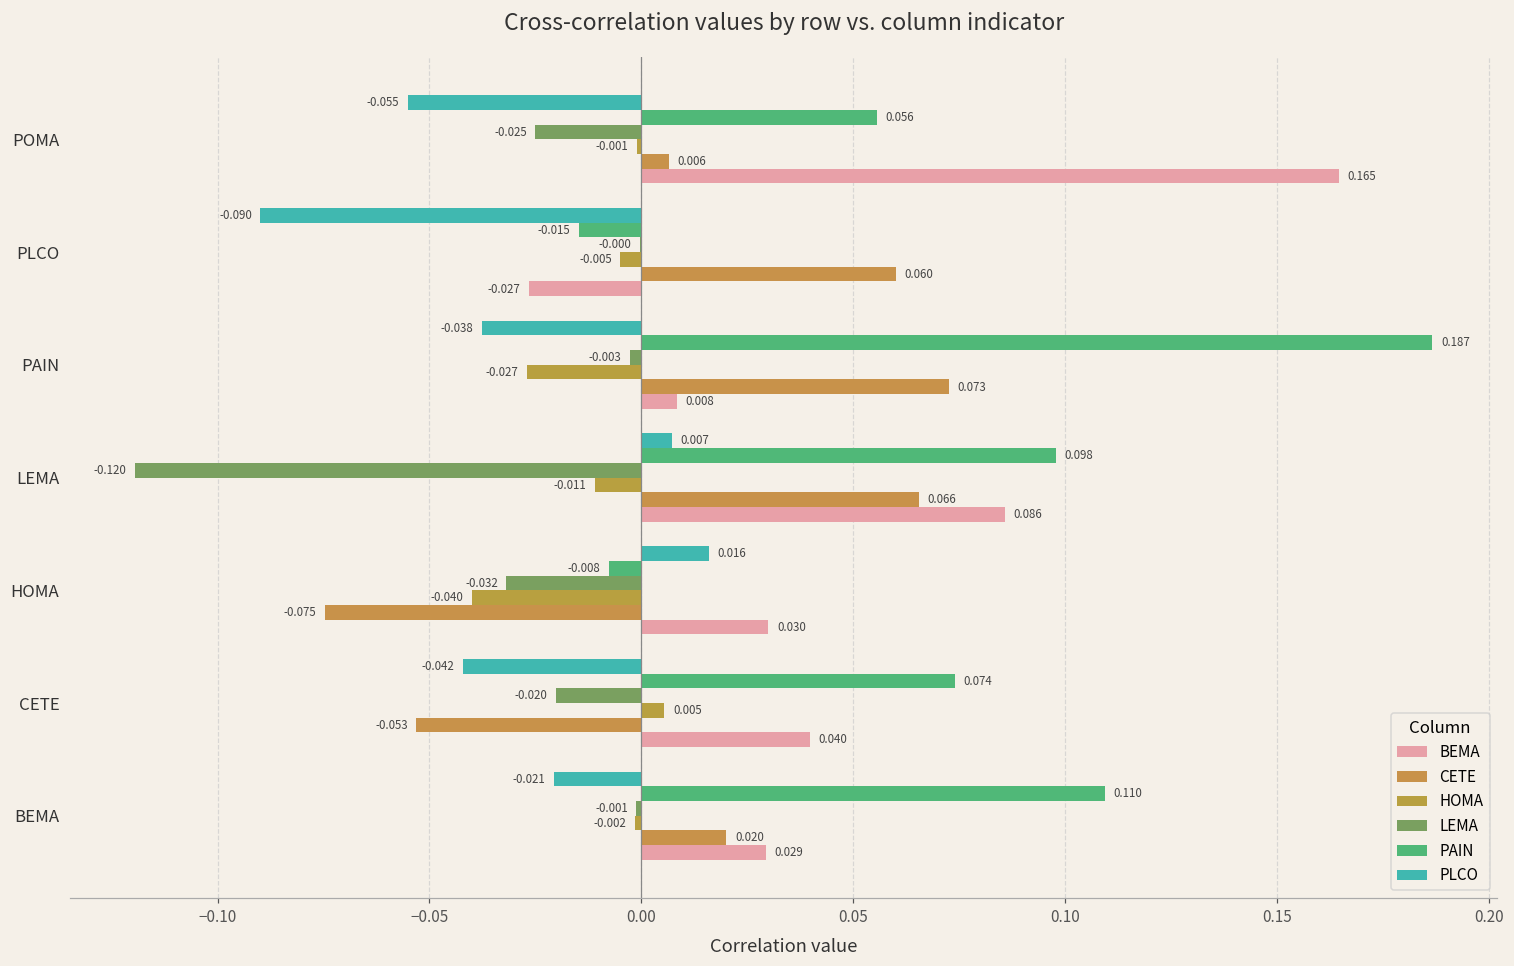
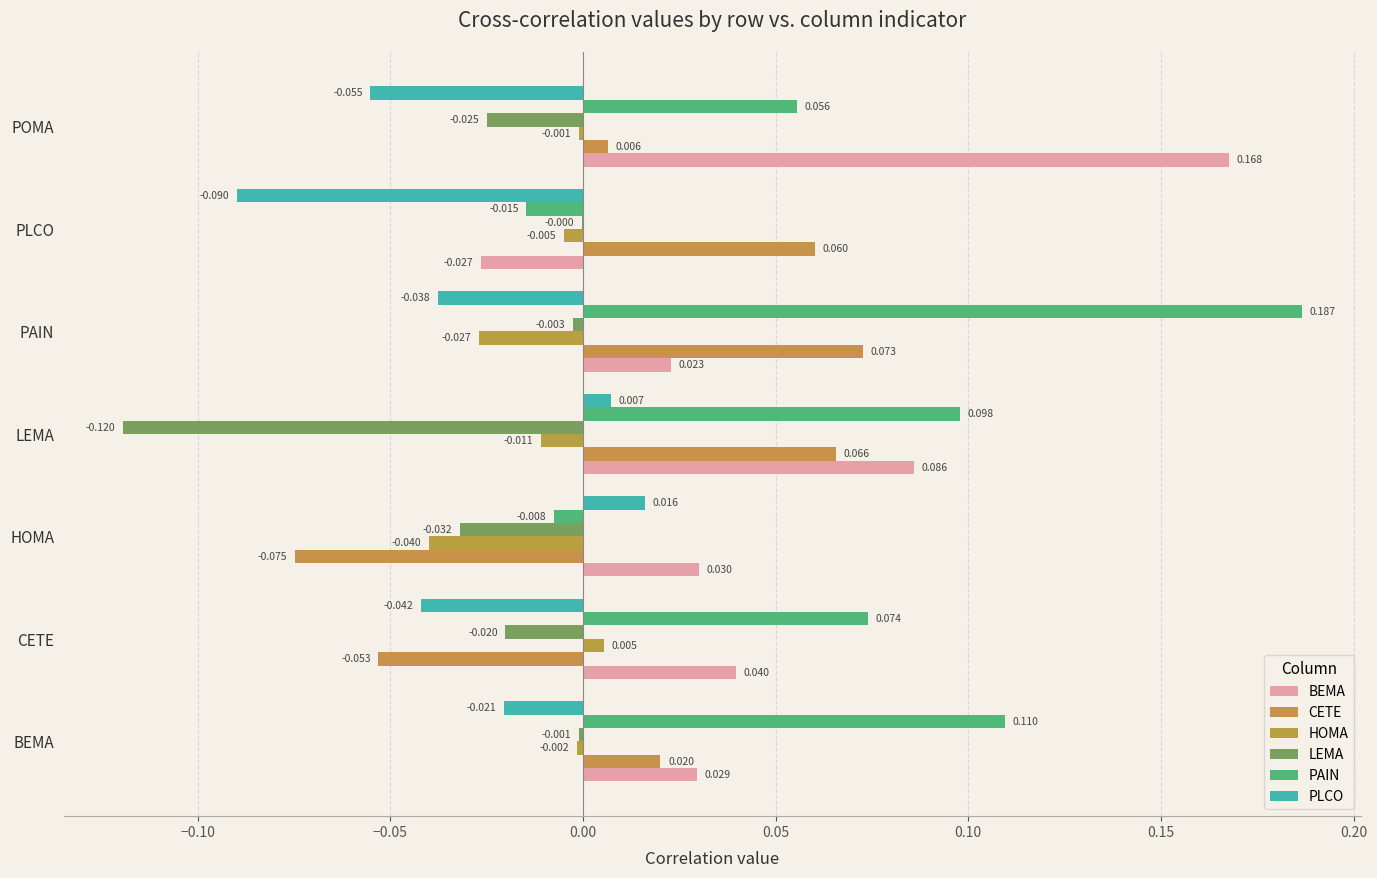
  {
    "BEMA": {
-     "POMA": 0.165,
+     "POMA": 0.168,
      "PLCO": -0.027,
-     "PAIN": 0.008,
+     "PAIN": 0.023,
      "LEMA": 0.086,
      "HOMA": 0.030,
      "CETE": 0.040,
      "BEMA": 0.029
    }
  }
